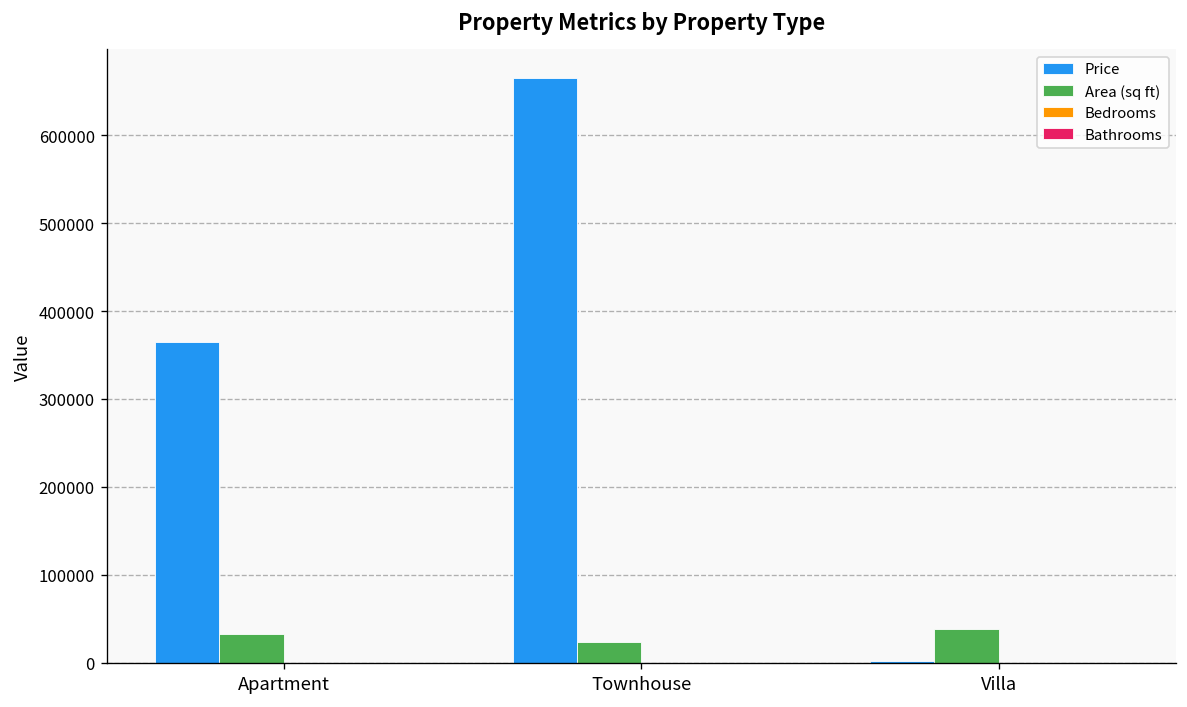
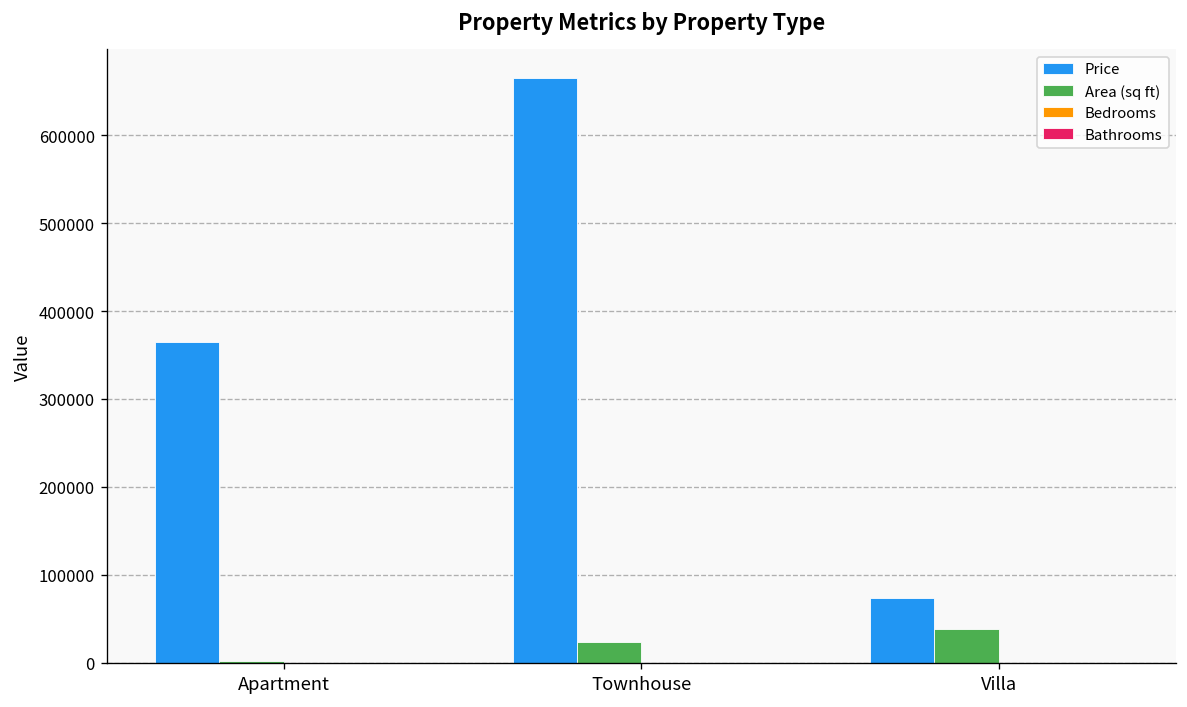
  {
    "Price": {
      "Apartment": 360000,
      "Townhouse": 660000,
-     "Villa": 0
+     "Villa": 70000
    },
    "Area (sq ft)": {
-     "Apartment": 30000,
+     "Apartment": 0,
      "Townhouse": 20000,
      "Villa": 40000
    }
  }
